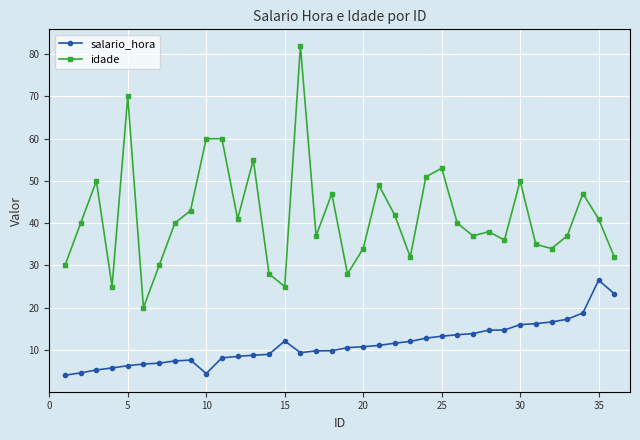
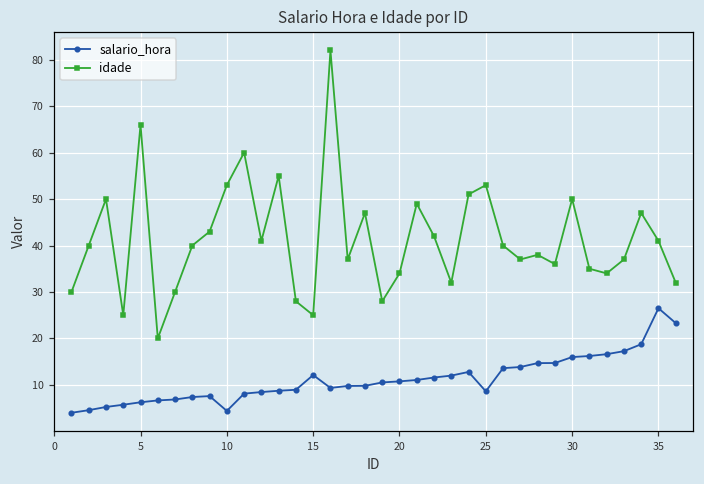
  {
    "salario_hora": {
      "5": 6,
      "10": 4,
      "15": 12,
      "20": 11,
-     "25": 13,
+     "25": 9,
      "30": 16,
      "35": 27
    },
    "idade": {
-     "5": 70,
-     "10": 60,
+     "5": 66,
+     "10": 53,
      "15": 25,
      "20": 34,
      "25": 53,
      "30": 50,
      "35": 41
    }
  }
